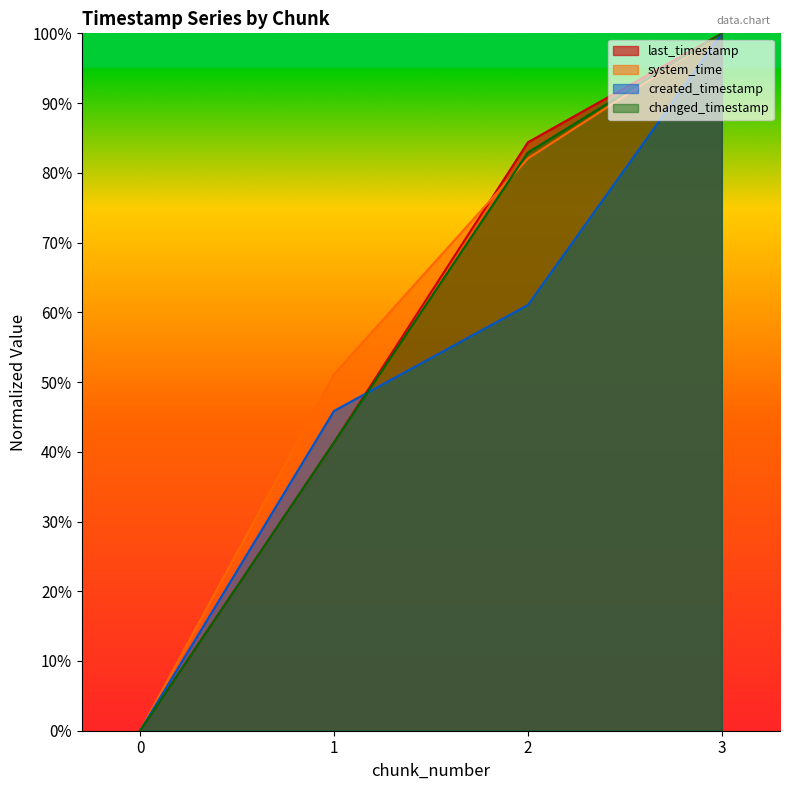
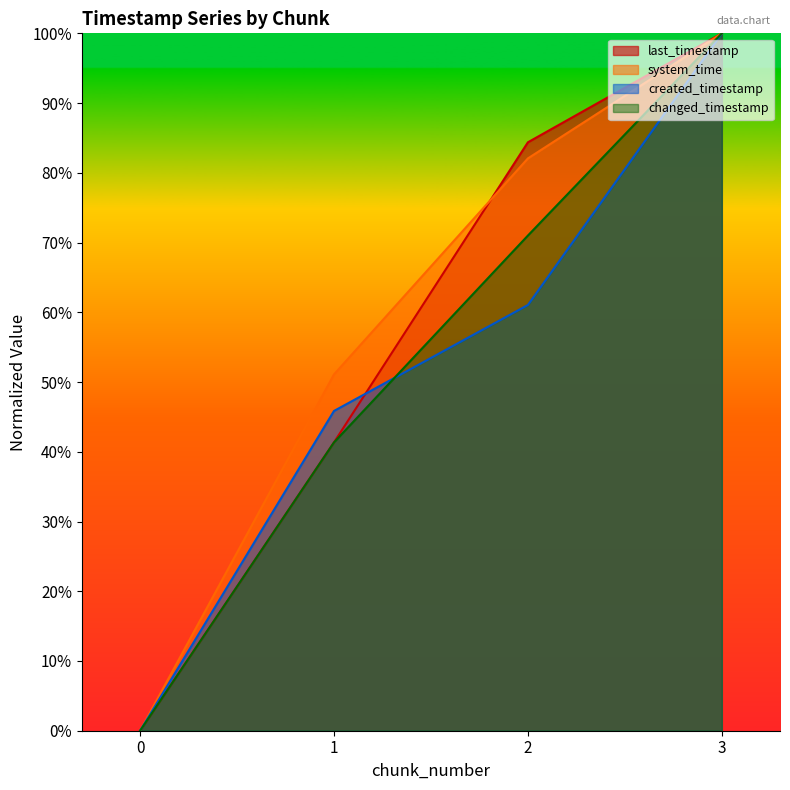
  {
    "last_timestamp": {
      "2": "84%"
    },
    "system_time": {
      "1": "51%",
      "2": "82%"
    },
    "created_timestamp": {
      "1": "46%",
      "2": "61%"
    },
    "changed_timestamp": {
-     "2": "83%"
+     "2": "71%"
    }
  }
